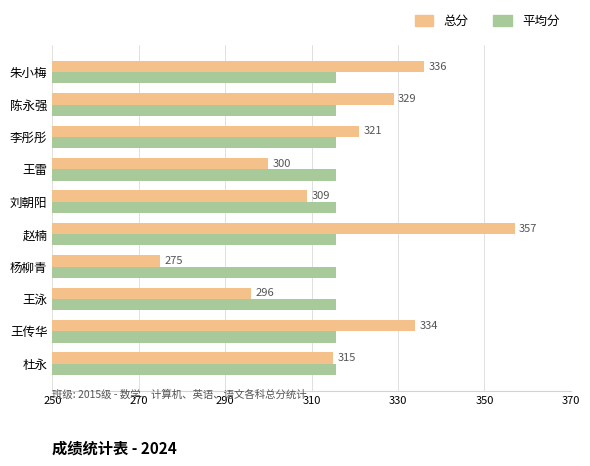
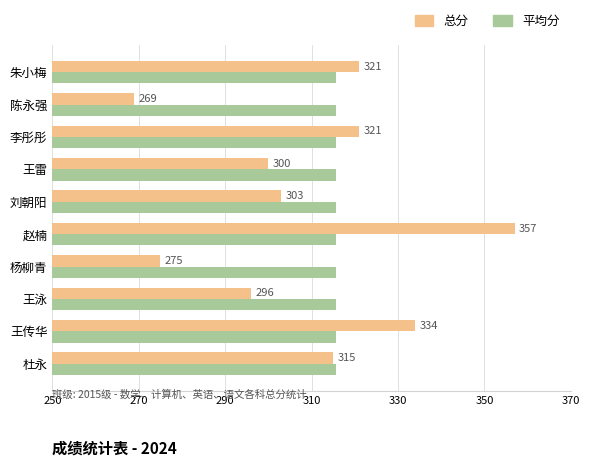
  {
    "总分": {
-     "朱小梅": 336,
-     "陈永强": 329,
+     "朱小梅": 321,
+     "陈永强": 269,
      "李彤彤": 321,
      "王雷": 300,
-     "刘朝阳": 309,
+     "刘朝阳": 303,
      "赵楠": 357,
      "杨柳青": 275,
      "王泳": 296,
      "王传华": 334,
      "杜永": 315
    },
    "平均分": {
      "朱小梅": 316,
      "陈永强": 316,
      "李彤彤": 316,
      "王雷": 316,
      "刘朝阳": 316,
      "赵楠": 316,
      "杨柳青": 316,
      "王泳": 316,
      "王传华": 316,
      "杜永": 316
    }
  }
